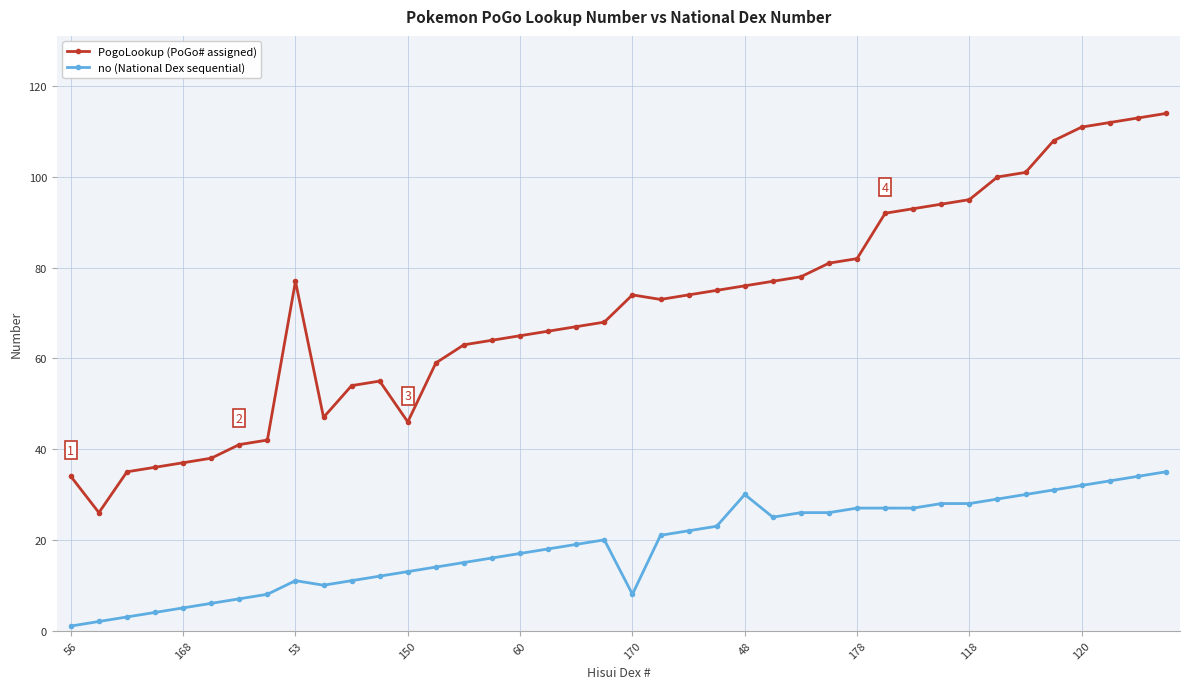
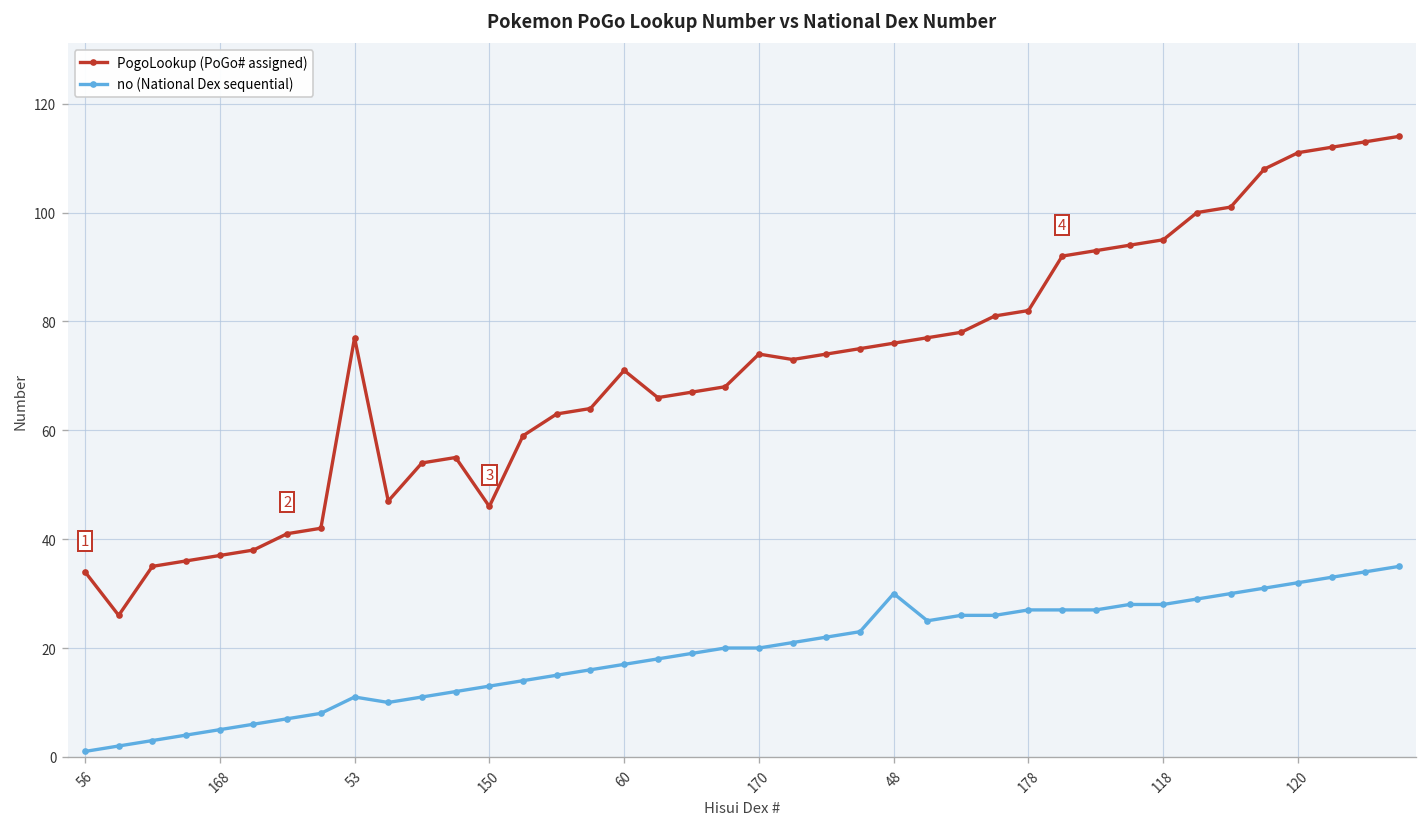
  {
    "PogoLookup (PoGo# assigned)": {
      "168": 37,
      "53": 77,
-     "60": 65,
+     "60": 71,
      "170": 74,
      "48": 76,
      "178": 82,
      "118": 95,
      "120": 111
    },
    "no (National Dex sequential)": {
      "56": 1,
      "168": 5,
      "53": 11,
      "150": 13,
      "60": 17,
-     "170": 8,
+     "170": 20,
      "48": 30,
      "178": 27,
      "118": 28,
      "120": 32
    }
  }
